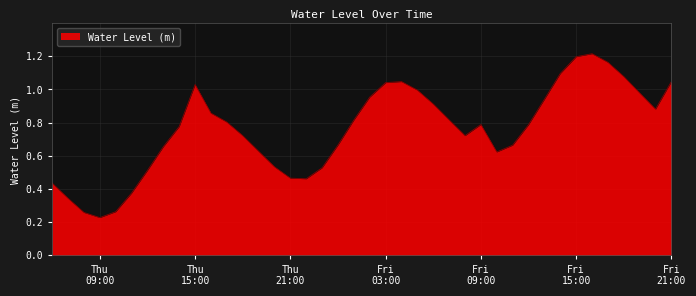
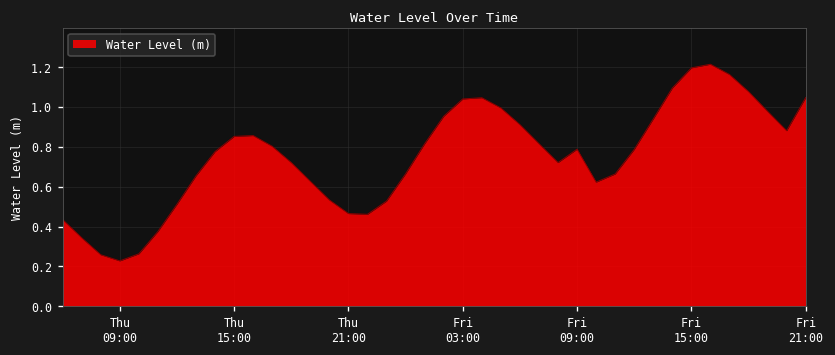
  {
    "Thu 09:00": 0.23,
-   "Thu 15:00": 1.03,
+   "Thu 15:00": 0.85,
    "Thu 21:00": 0.47,
    "Fri 03:00": 1.04,
    "Fri 09:00": 0.79,
    "Fri 15:00": 1.20,
    "Fri 21:00": 1.05
  }
